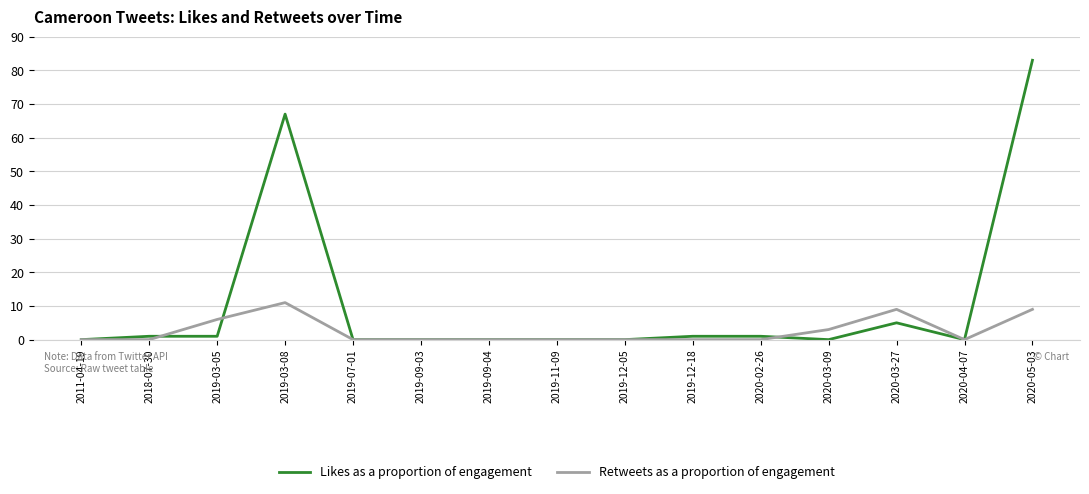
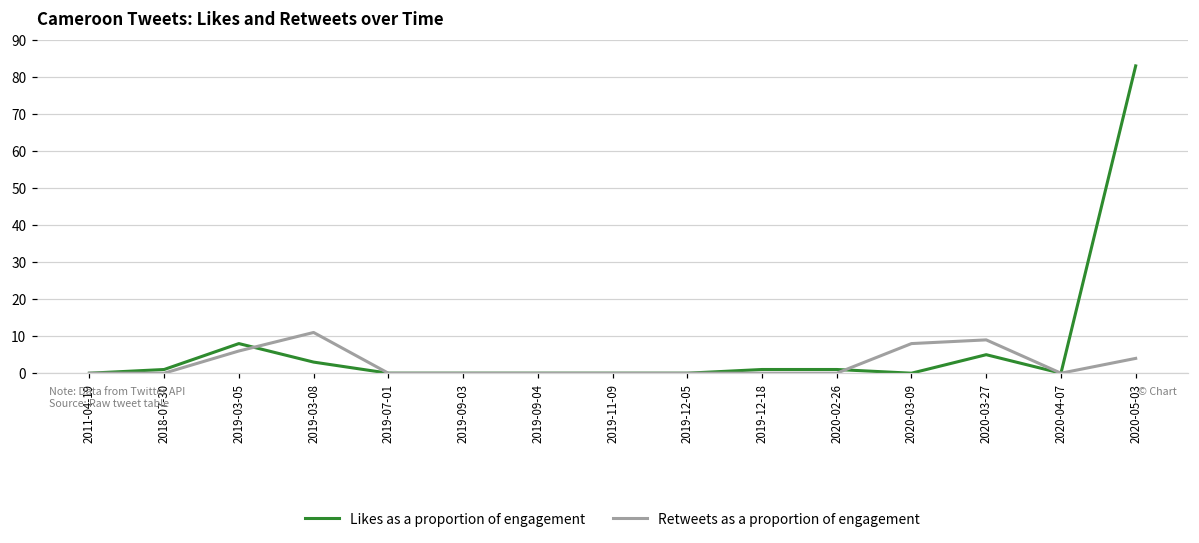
  {
    "Likes as a proportion of engagement": {
      "2018-07-30": 1,
-     "2019-03-05": 1,
-     "2019-03-08": 67,
+     "2019-03-05": 8,
+     "2019-03-08": 3,
      "2019-12-18": 1,
      "2020-02-26": 1,
      "2020-03-09": 0,
      "2020-03-27": 5,
      "2020-05-03": 83
    },
    "Retweets as a proportion of engagement": {
      "2018-07-30": 0,
      "2019-03-05": 6,
      "2019-03-08": 11,
      "2019-12-18": 0,
      "2020-02-26": 0,
-     "2020-03-09": 3,
+     "2020-03-09": 8,
      "2020-03-27": 9,
-     "2020-05-03": 9
+     "2020-05-03": 4
    }
  }
